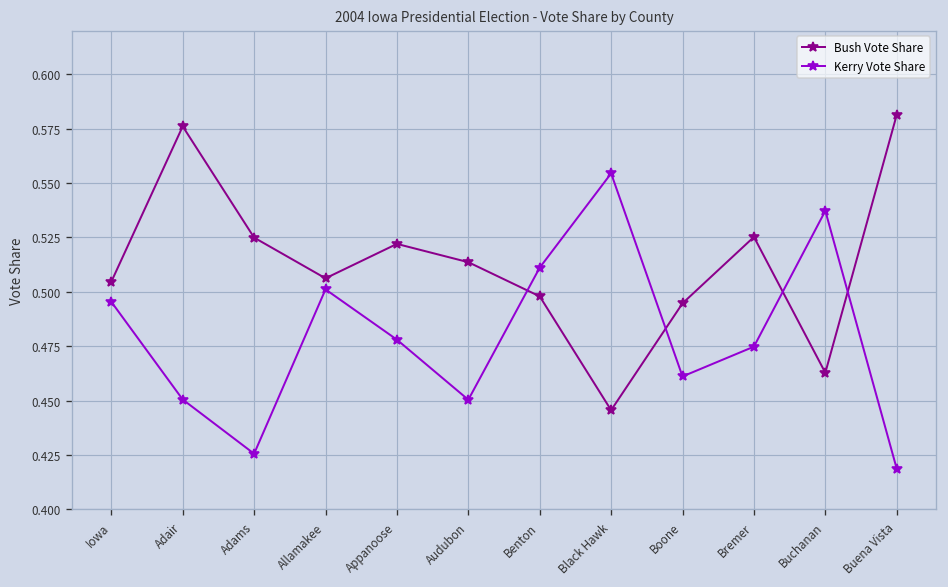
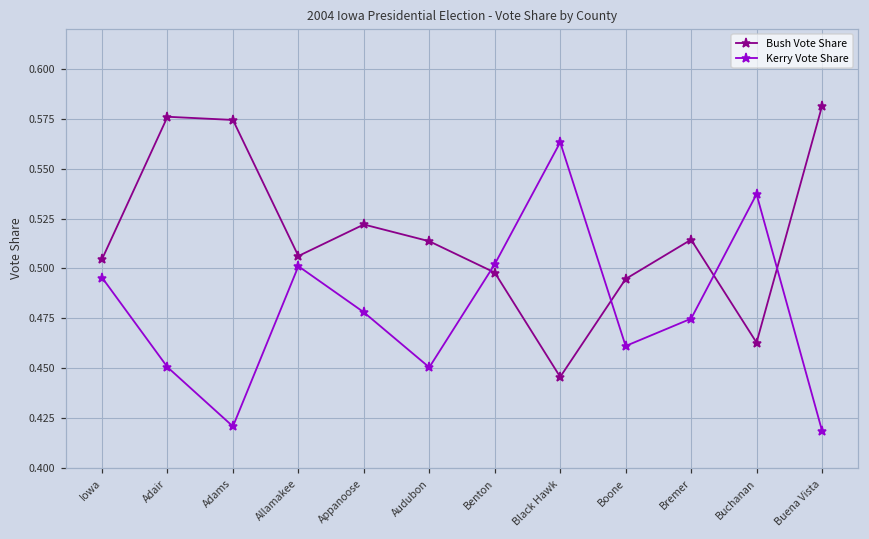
  {
    "Bush Vote Share": {
      "Iowa": 0.505,
      "Adair": 0.576,
-     "Adams": 0.525,
+     "Adams": 0.574,
      "Allamakee": 0.506,
      "Appanoose": 0.522,
      "Audubon": 0.514,
      "Benton": 0.498,
      "Black Hawk": 0.446,
      "Boone": 0.495,
-     "Bremer": 0.525,
+     "Bremer": 0.514,
      "Buchanan": 0.463,
      "Buena Vista": 0.581
    },
    "Kerry Vote Share": {
      "Iowa": 0.495,
      "Adair": 0.451,
-     "Adams": 0.426,
+     "Adams": 0.421,
      "Allamakee": 0.501,
      "Appanoose": 0.478,
      "Audubon": 0.450,
-     "Benton": 0.511,
-     "Black Hawk": 0.554,
+     "Benton": 0.502,
+     "Black Hawk": 0.563,
      "Boone": 0.461,
      "Bremer": 0.475,
      "Buchanan": 0.537,
      "Buena Vista": 0.419
    }
  }
